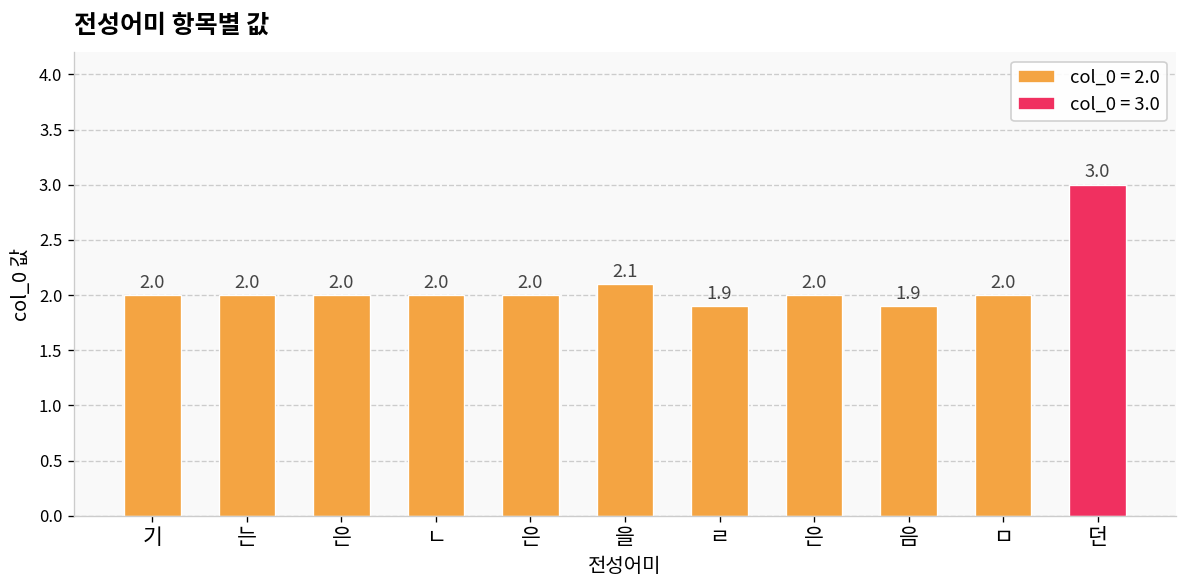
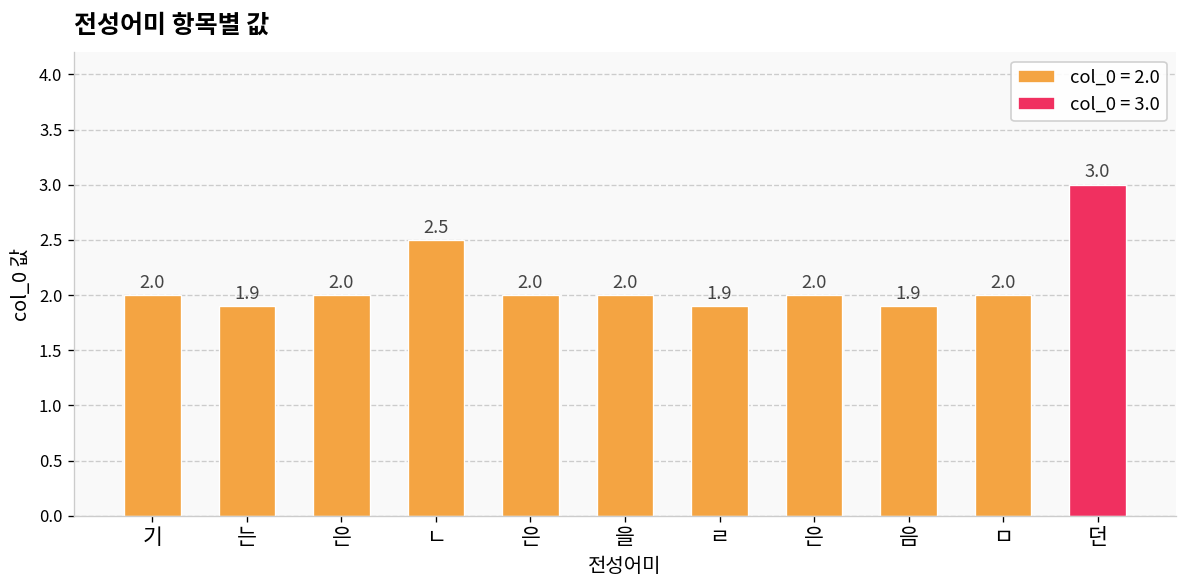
  {
    "기": 2.0,
-   "는": 2.0,
-   "ㄴ": 2.0,
-   "을": 2.1,
+   "는": 1.9,
+   "ㄴ": 2.5,
+   "을": 2.0,
    "ㄹ": 1.9,
    "음": 1.9,
    "ㅁ": 2.0,
    "던": 3.0
  }
